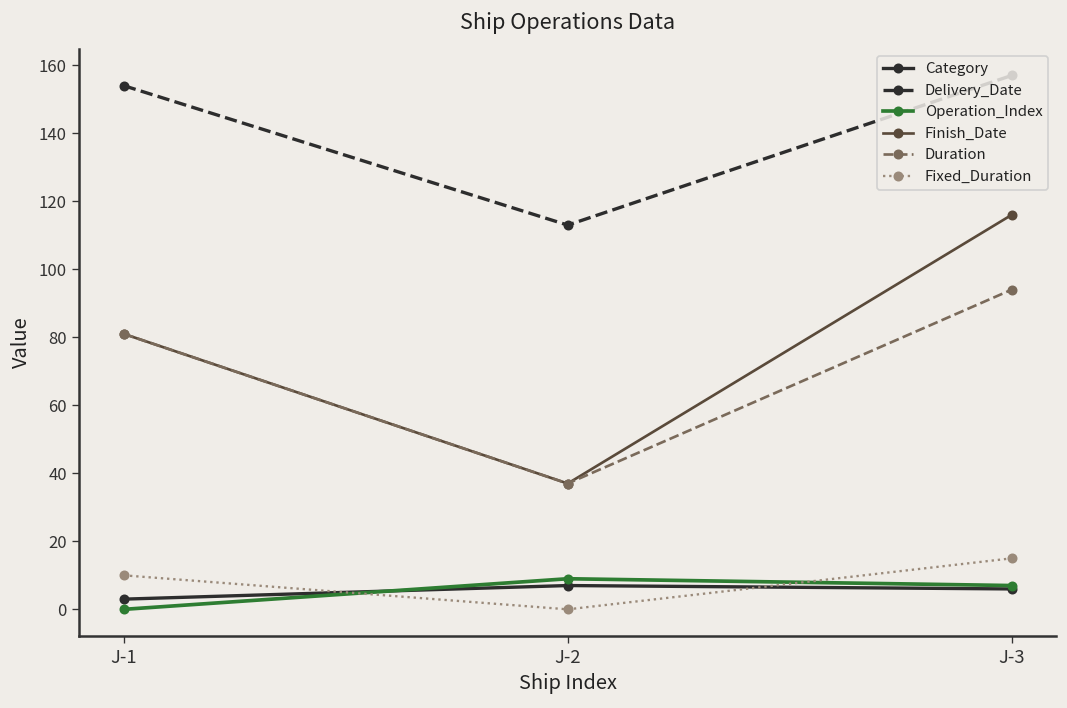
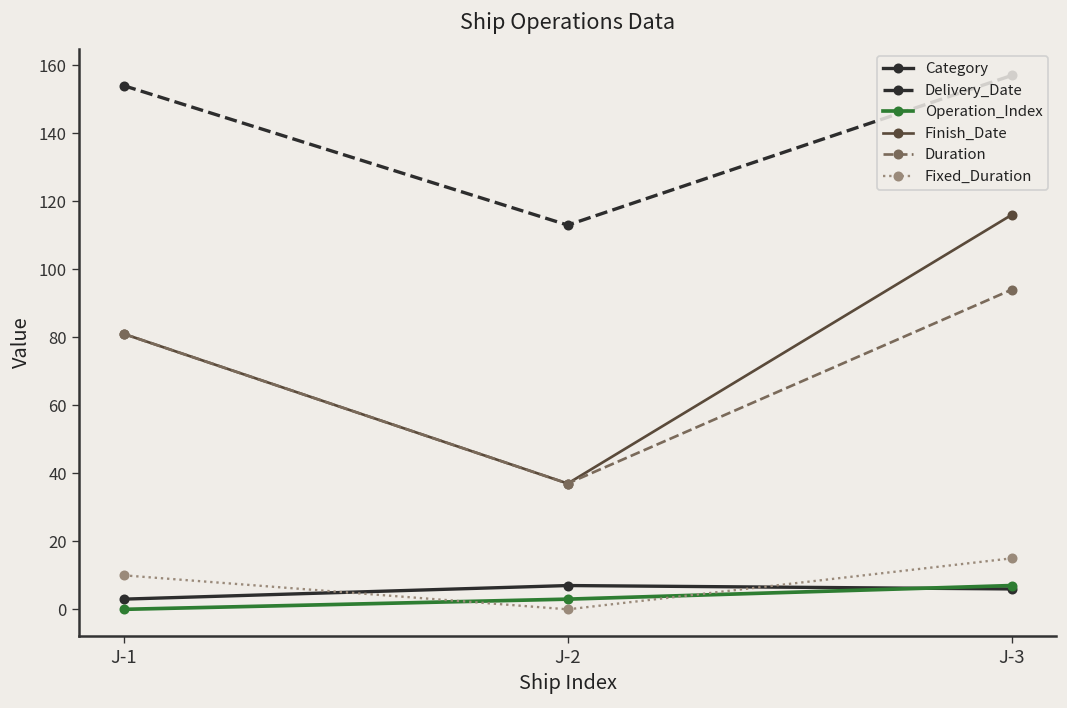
  {
    "Operation_Index": {
      "J-1": 0,
-     "J-2": 9,
+     "J-2": 3,
      "J-3": 7
    }
  }
